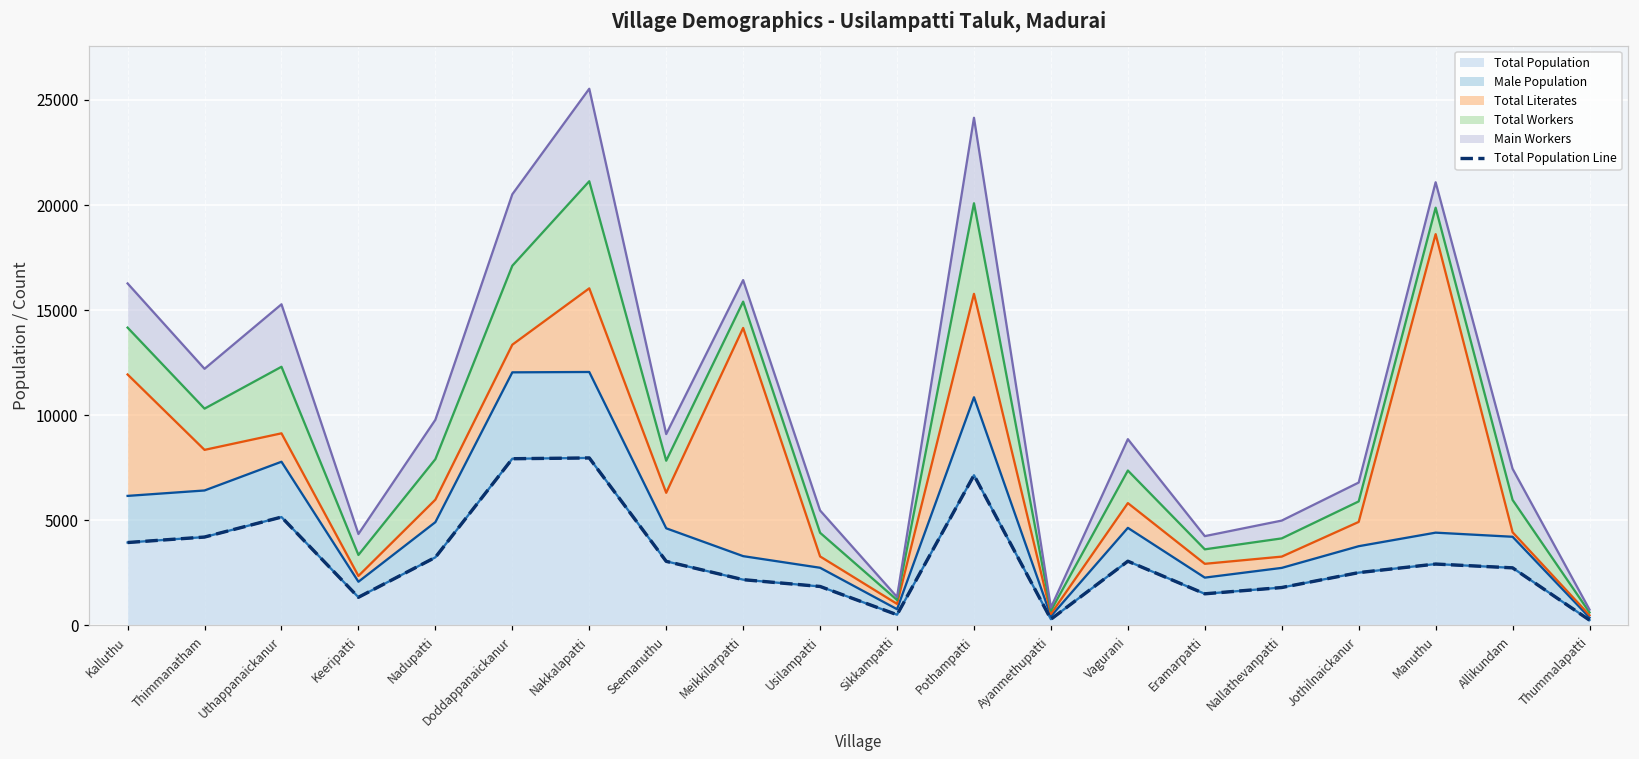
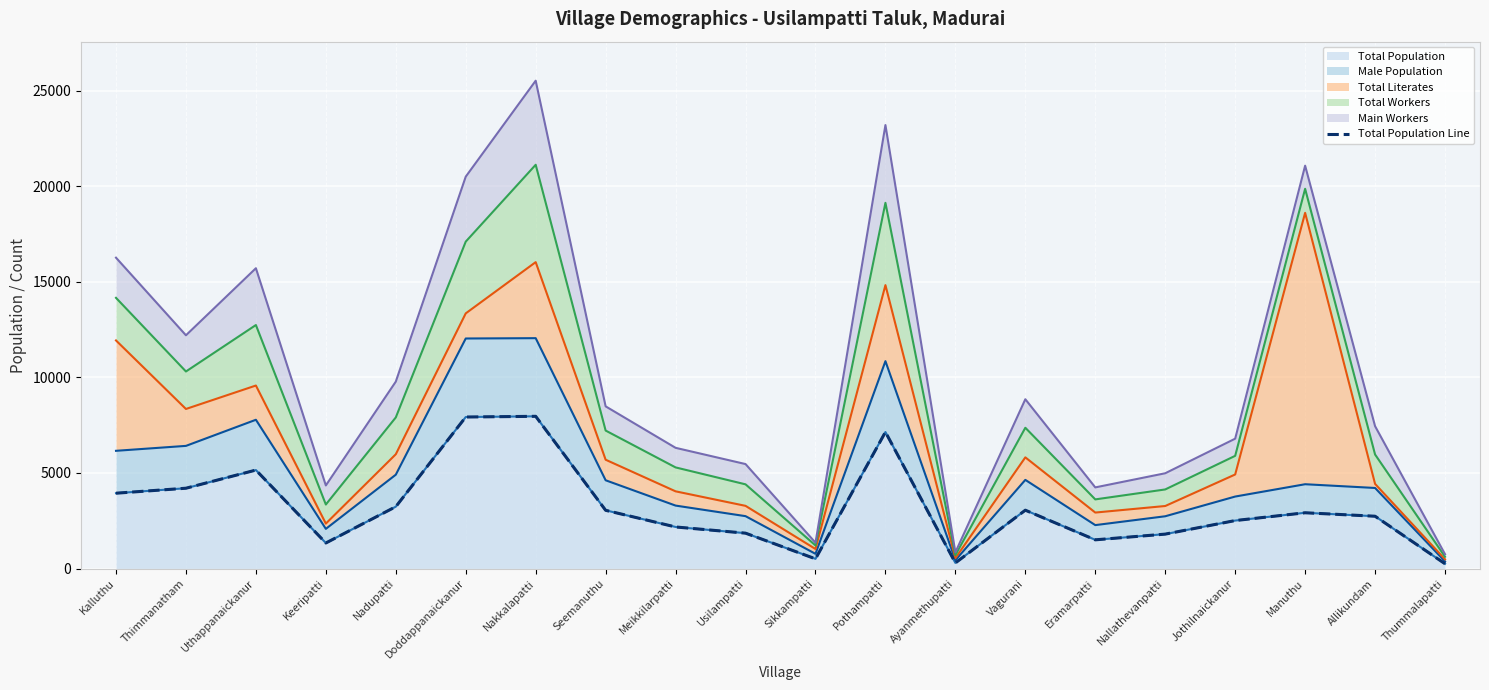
  {
    "Total Literates": {
      "Kalluthu": 5800,
      "Thimmanatham": 1900,
-     "Uthappanaickanur": 1400,
+     "Uthappanaickanur": 1800,
      "Keeripatti": 300,
      "Nadupatti": 1100,
      "Doddappanaickanur": 1300,
      "Nakkalapatti": 4000,
-     "Seemanuthu": 1700,
-     "Meikkilarpatti": 10900,
+     "Seemanuthu": 1100,
+     "Meikkilarpatti": 700,
      "Usilampatti": 500,
      "Sikkampatti": 300,
-     "Pothampatti": 4900,
+     "Pothampatti": 4000,
      "Vagurani": 1200,
      "Eramarpatti": 700,
      "Nallathevanpatti": 500,
      "Jothilnaickanur": 1200,
      "Manuthu": 14200,
      "Allikundam": 200
    }
  }
